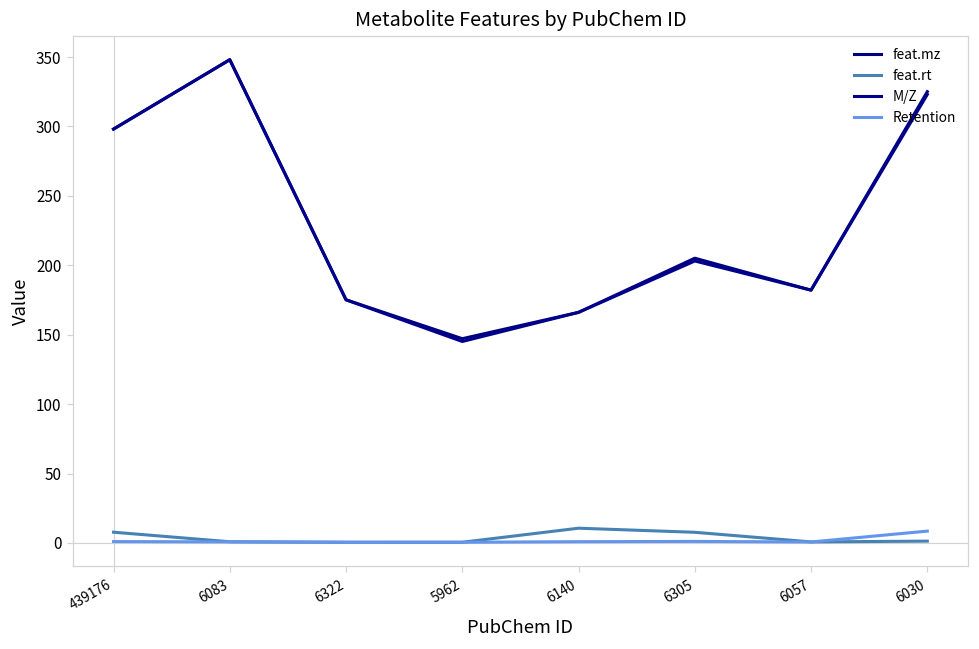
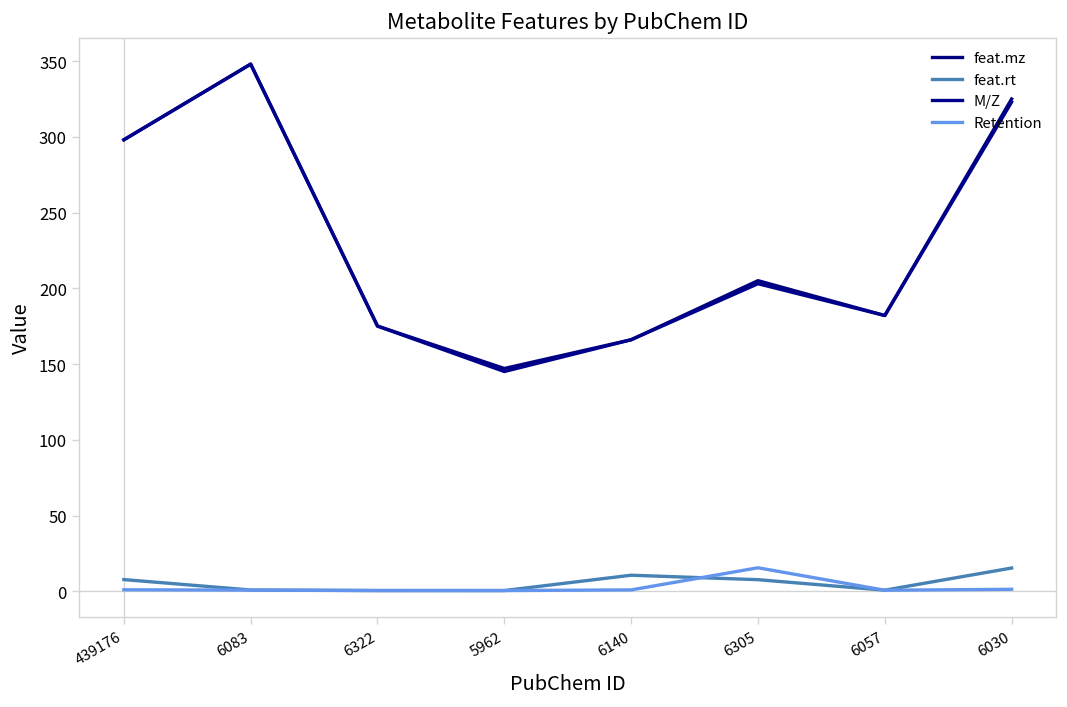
  {
    "feat.rt": {
      "439176": 8,
      "6140": 11,
      "6305": 8,
-     "6030": 1
+     "6030": 15
    },
    "Retention": {
      "439176": 1,
      "6140": 1,
-     "6305": 1,
-     "6030": 9
+     "6305": 16,
+     "6030": 1
    }
  }
